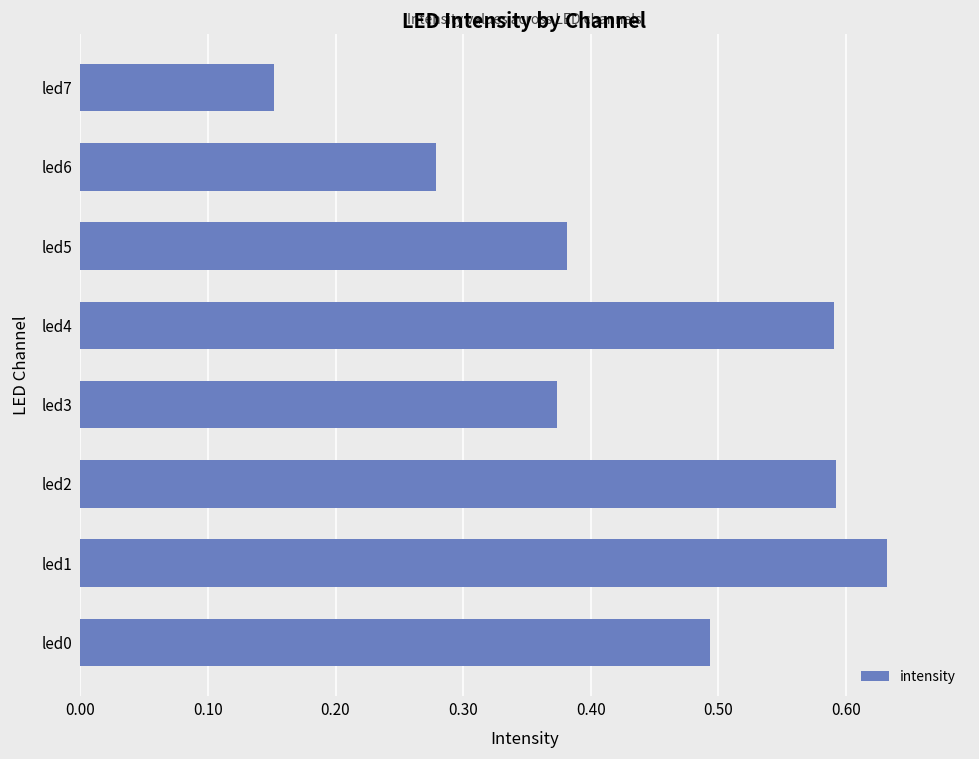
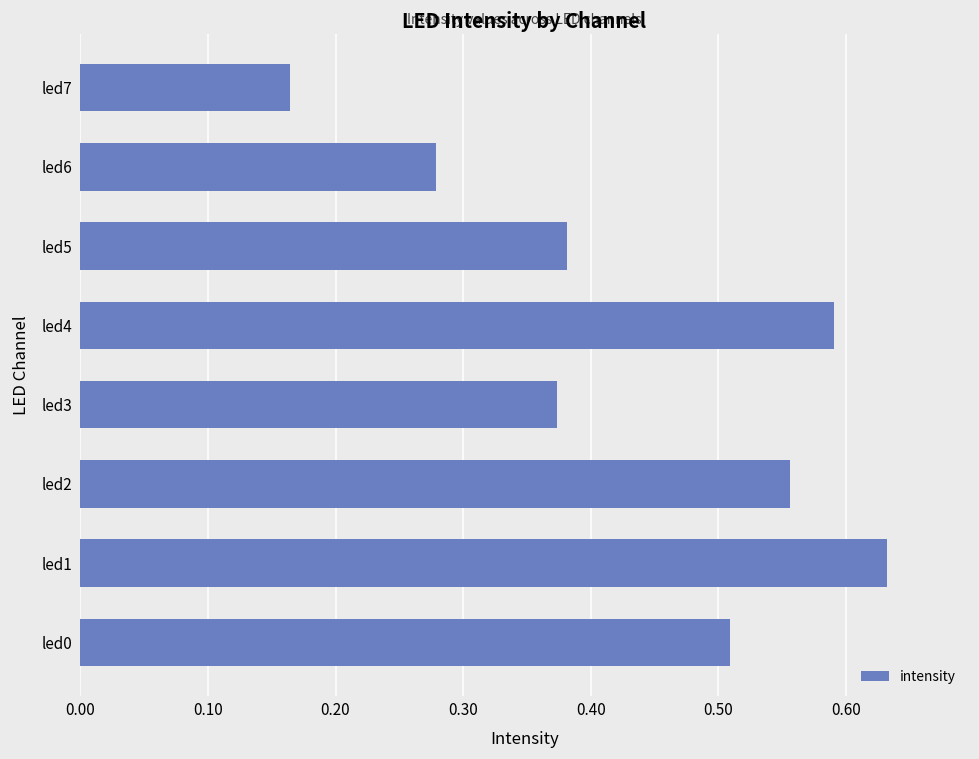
  {
-   "led7": 0.152,
+   "led7": 0.164,
    "led6": 0.279,
    "led5": 0.381,
    "led4": 0.591,
    "led3": 0.373,
-   "led2": 0.592,
+   "led2": 0.556,
    "led1": 0.632,
-   "led0": 0.493
+   "led0": 0.509
  }
